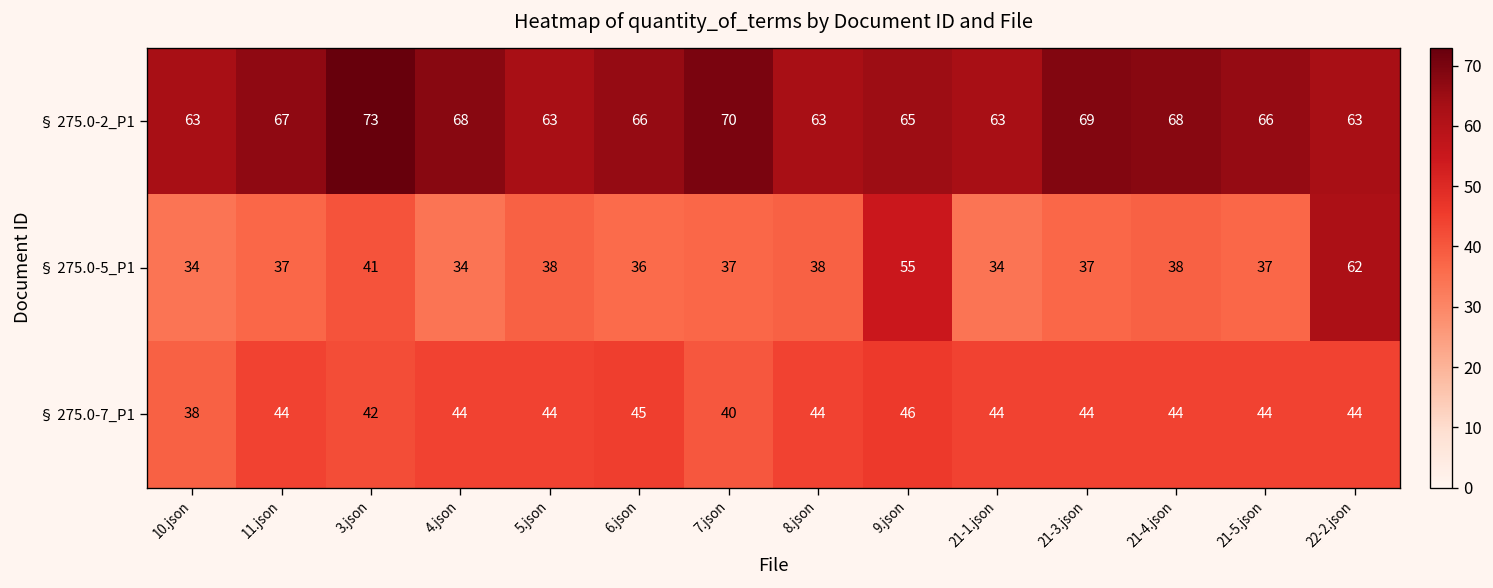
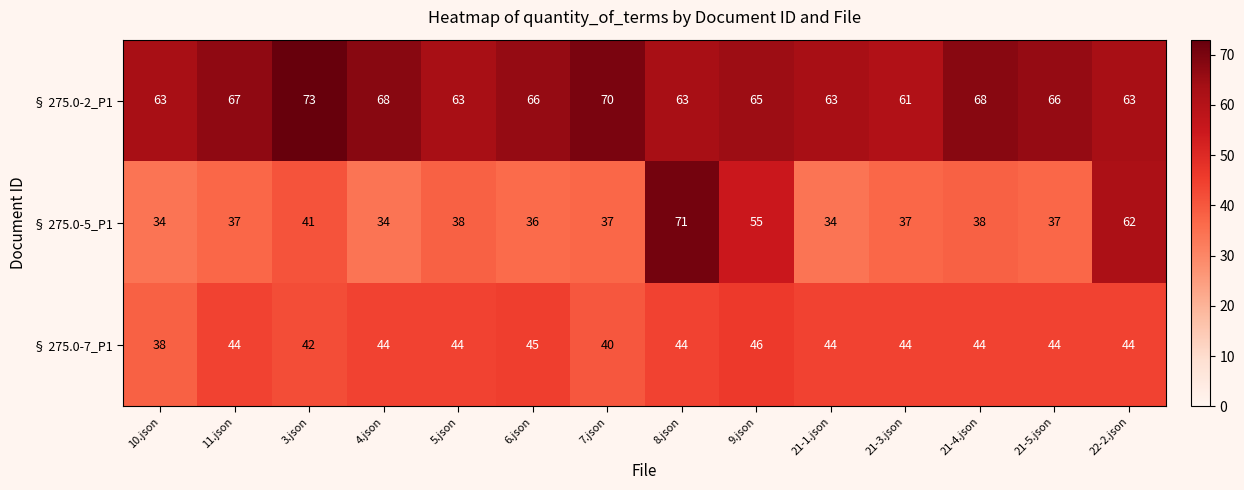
  {
    "§ 275.0-2_P1": {
      "10.json": 63,
      "11.json": 67,
      "3.json": 73,
      "4.json": 68,
      "5.json": 63,
      "6.json": 66,
      "7.json": 70,
      "8.json": 63,
      "9.json": 65,
      "21-1.json": 63,
-     "21-3.json": 69,
+     "21-3.json": 61,
      "21-4.json": 68,
      "21-5.json": 66,
      "22-2.json": 63
    },
    "§ 275.0-5_P1": {
      "10.json": 34,
      "11.json": 37,
      "3.json": 41,
      "4.json": 34,
      "5.json": 38,
      "6.json": 36,
      "7.json": 37,
-     "8.json": 38,
+     "8.json": 71,
      "9.json": 55,
      "21-1.json": 34,
      "21-3.json": 37,
      "21-4.json": 38,
      "21-5.json": 37,
      "22-2.json": 62
    },
    "§ 275.0-7_P1": {
      "10.json": 38,
      "11.json": 44,
      "3.json": 42,
      "4.json": 44,
      "5.json": 44,
      "6.json": 45,
      "7.json": 40,
      "8.json": 44,
      "9.json": 46,
      "21-1.json": 44,
      "21-3.json": 44,
      "21-4.json": 44,
      "21-5.json": 44,
      "22-2.json": 44
    }
  }
